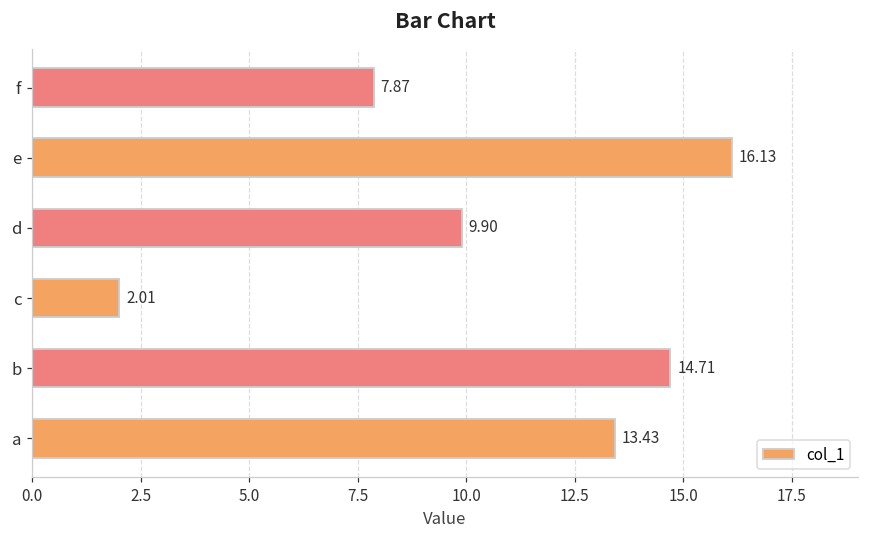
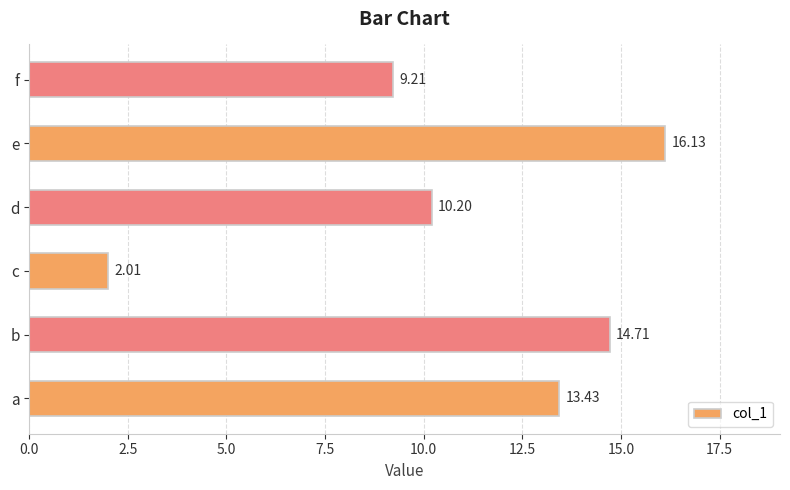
  {
-   "f": 7.87,
+   "f": 9.21,
    "e": 16.13,
-   "d": 9.90,
+   "d": 10.20,
    "c": 2.01,
    "b": 14.71,
    "a": 13.43
  }
